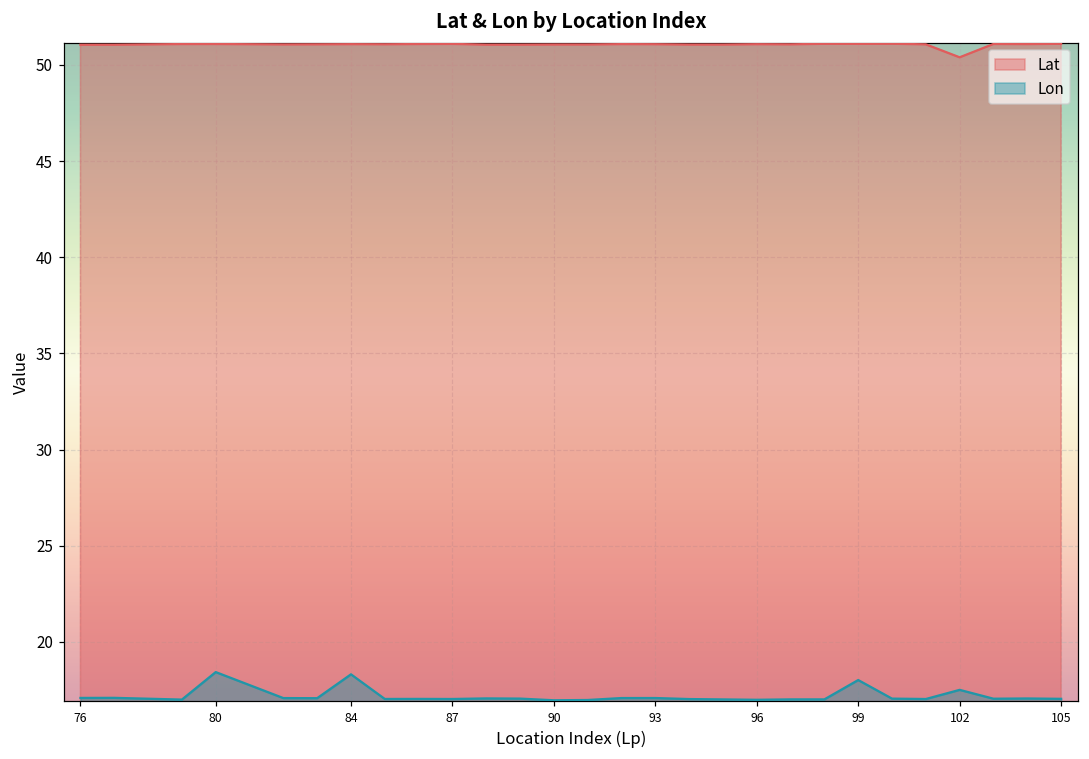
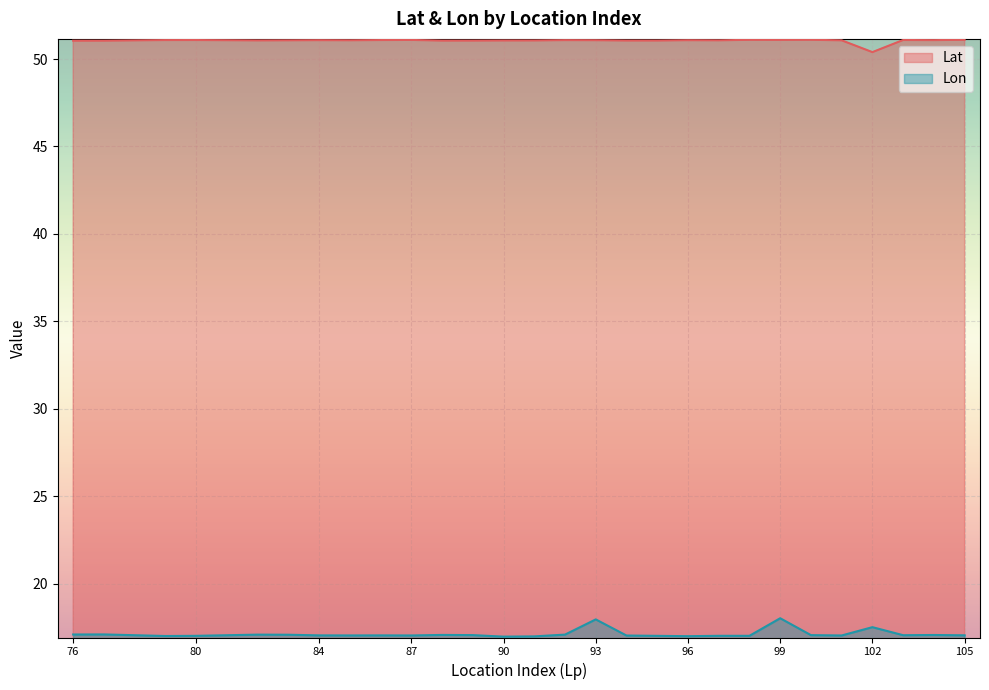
  {
    "Lat": {
      "76": 51.0,
      "80": 51.1,
      "84": 51.1,
      "87": 51.1,
      "90": 51.1,
      "93": 51.1,
      "96": 51.1,
      "99": 51.1,
      "102": 50.4,
      "105": 51.1
    },
    "Lon": {
      "76": 17.1,
-     "80": 18.4,
-     "84": 18.3,
+     "80": 17.0,
+     "84": 17.0,
      "87": 17.0,
      "90": 17.0,
-     "93": 17.1,
+     "93": 18.0,
      "96": 17.0,
      "99": 18.0,
      "102": 17.5,
      "105": 17.0
    }
  }
